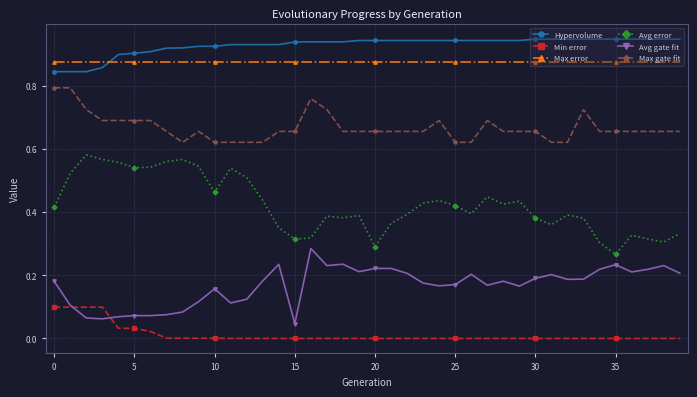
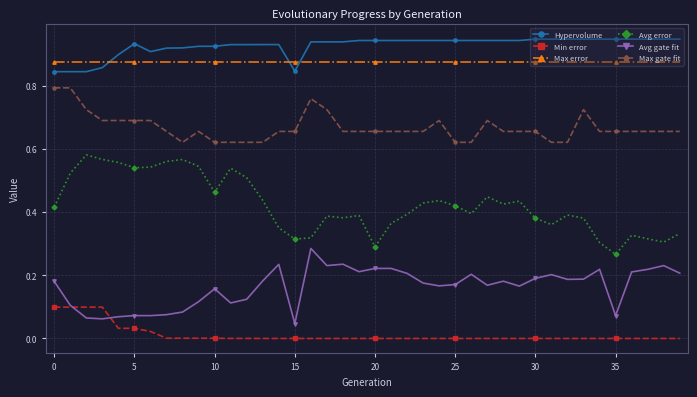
  {
    "Hypervolume": {
      "0": 0.84,
-     "5": 0.90,
+     "5": 0.93,
      "10": 0.92,
-     "15": 0.94,
+     "15": 0.85,
      "20": 0.94,
      "25": 0.94
    },
    "Min error": {
      "0": 0.10,
      "5": 0.03,
      "10": 0.00,
      "15": 0.00,
      "20": 0.00,
      "25": 0.00,
      "30": 0.00,
      "35": 0.00
    },
    "Max error": {
      "0": 0.88,
      "5": 0.88,
      "10": 0.88,
      "15": 0.88,
      "20": 0.88,
      "25": 0.88
    },
    "Avg error": {
      "0": 0.42,
      "5": 0.54,
      "10": 0.46,
      "15": 0.31,
      "20": 0.29,
      "25": 0.42,
      "30": 0.38,
      "35": 0.27
    },
    "Avg gate fit": {
      "0": 0.18,
      "5": 0.07,
      "10": 0.16,
      "15": 0.05,
      "20": 0.22,
      "25": 0.17,
      "30": 0.19,
-     "35": 0.23
+     "35": 0.07
    },
    "Max gate fit": {
      "0": 0.79,
      "5": 0.69,
      "10": 0.62,
      "15": 0.66,
      "20": 0.66,
      "25": 0.62,
      "30": 0.66,
      "35": 0.66
    }
  }
